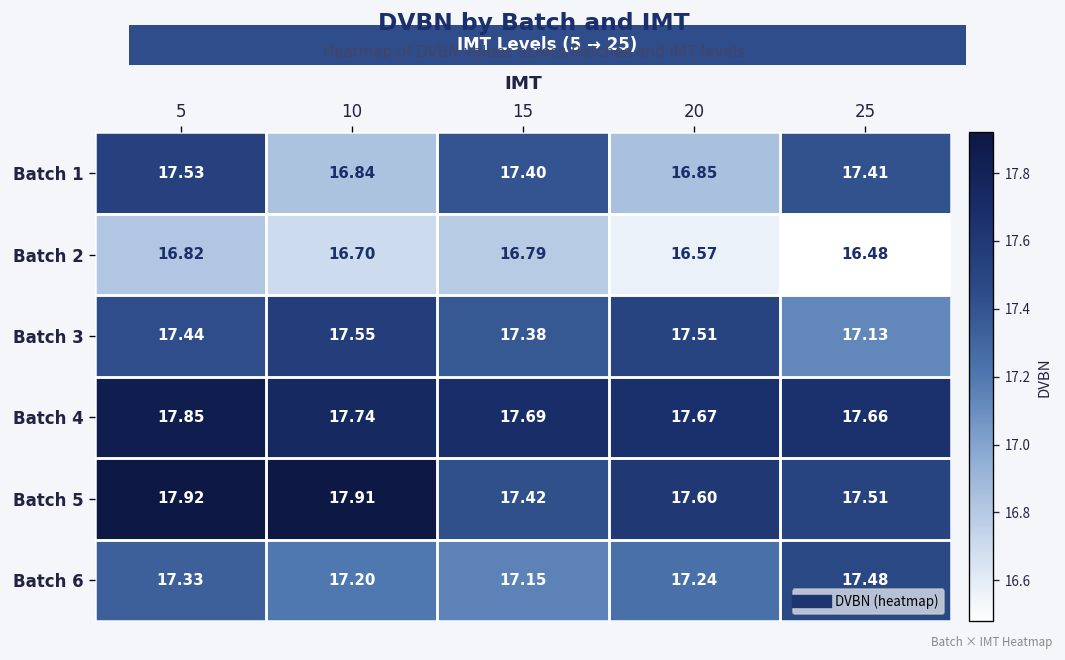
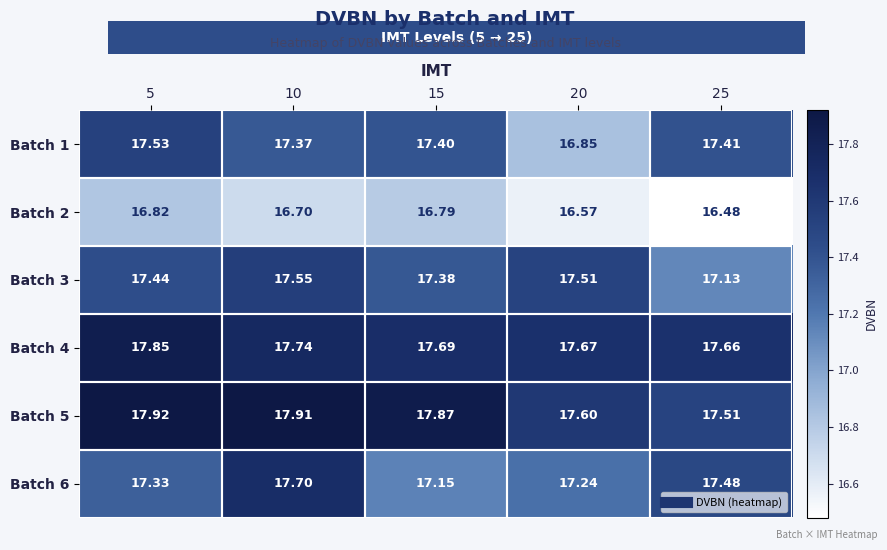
  {
    "Batch 1": {
      "5": 17.53,
-     "10": 16.84,
+     "10": 17.37,
      "15": 17.40,
      "20": 16.85,
      "25": 17.41
    },
    "Batch 2": {
      "5": 16.82,
      "10": 16.70,
      "15": 16.79,
      "20": 16.57,
      "25": 16.48
    },
    "Batch 3": {
      "5": 17.44,
      "10": 17.55,
      "15": 17.38,
      "20": 17.51,
      "25": 17.13
    },
    "Batch 4": {
      "5": 17.85,
      "10": 17.74,
      "15": 17.69,
      "20": 17.67,
      "25": 17.66
    },
    "Batch 5": {
      "5": 17.92,
      "10": 17.91,
-     "15": 17.42,
+     "15": 17.87,
      "20": 17.60,
      "25": 17.51
    },
    "Batch 6": {
      "5": 17.33,
-     "10": 17.20,
+     "10": 17.70,
      "15": 17.15,
      "20": 17.24,
      "25": 17.48
    }
  }
